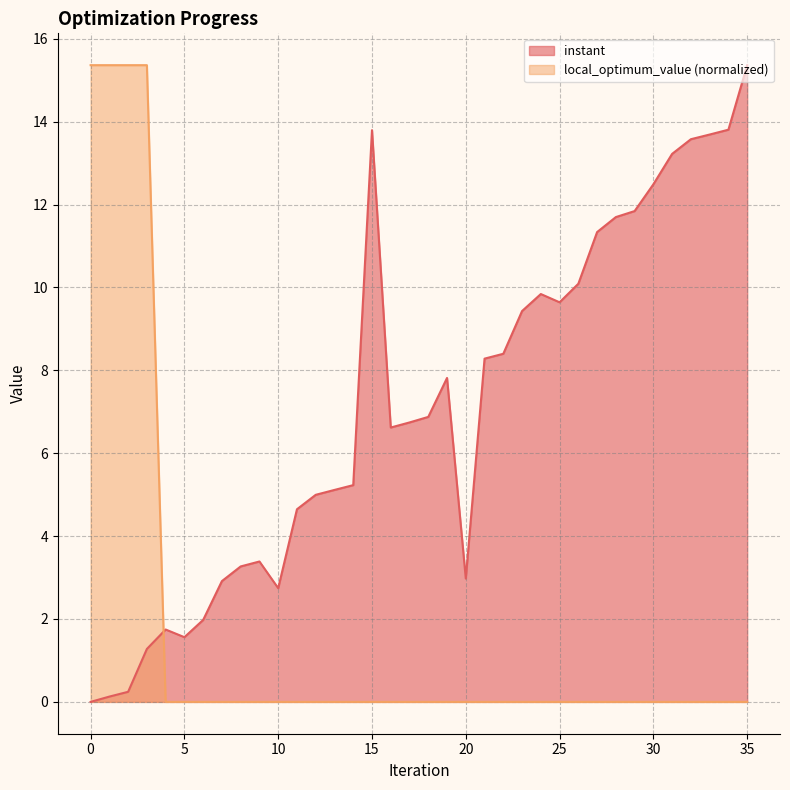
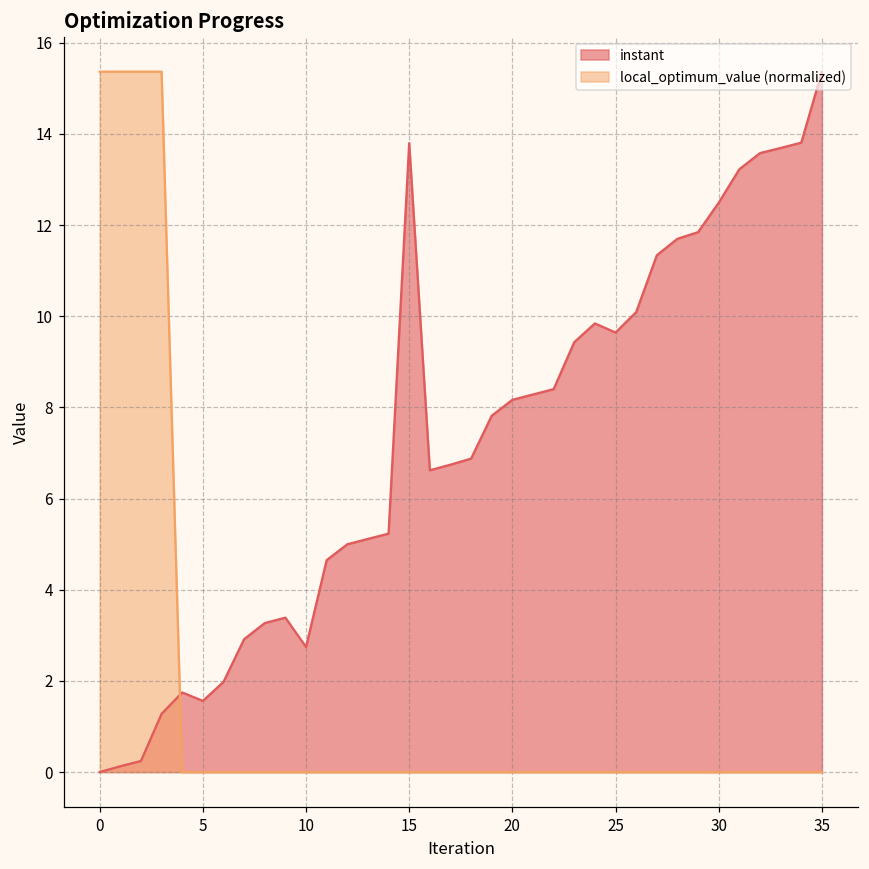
  {
    "instant": {
      "0": 0.0,
      "5": 1.6,
      "10": 2.7,
      "15": 13.8,
-     "20": 3.0,
+     "20": 8.2,
      "25": 9.6,
      "30": 12.5
    },
    "local_optimum_value (normalized)": {
      "0": 15.4,
      "5": 0.0,
      "10": 0.0,
      "15": 0.0,
      "20": 0.0,
      "25": 0.0,
      "30": 0.0,
      "35": 0.0
    }
  }
